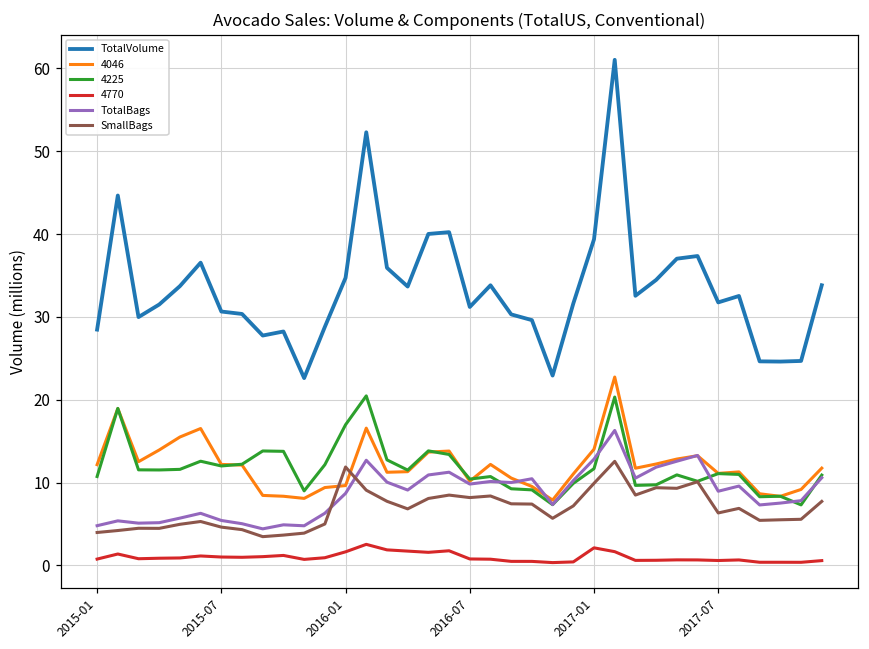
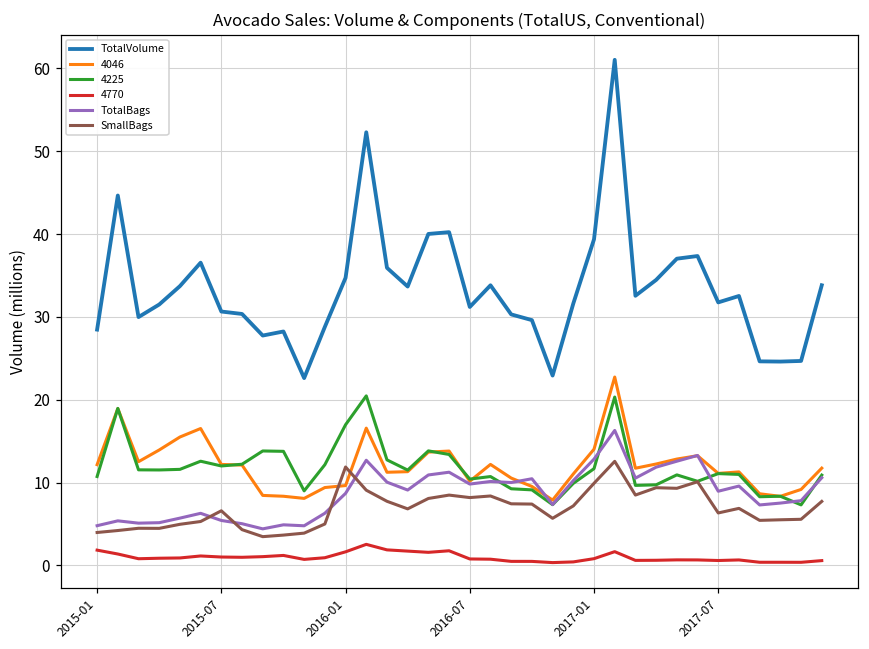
  {
    "TotalVolume": {
      "2015-01": 28,
      "2015-07": 31,
      "2016-01": 35,
      "2016-07": 31,
      "2017-01": 39,
      "2017-07": 32
    },
    "4046": {
      "2015-01": 12,
      "2016-01": 10,
      "2017-01": 14
    },
    "4225": {
      "2015-01": 11,
      "2016-01": 17,
      "2017-01": 12
    },
    "4770": {
-     "2015-01": 1,
+     "2015-01": 2,
      "2015-07": 1,
      "2016-01": 2,
      "2016-07": 1,
-     "2017-01": 2,
+     "2017-01": 1,
      "2017-07": 1
    },
    "TotalBags": {
      "2015-01": 5,
      "2015-07": 5,
      "2016-01": 9,
      "2016-07": 10,
      "2017-01": 13,
      "2017-07": 9
    },
    "SmallBags": {
      "2015-01": 4,
-     "2015-07": 5,
+     "2015-07": 7,
      "2016-01": 12,
      "2016-07": 8,
      "2017-01": 10,
      "2017-07": 6
    }
  }
